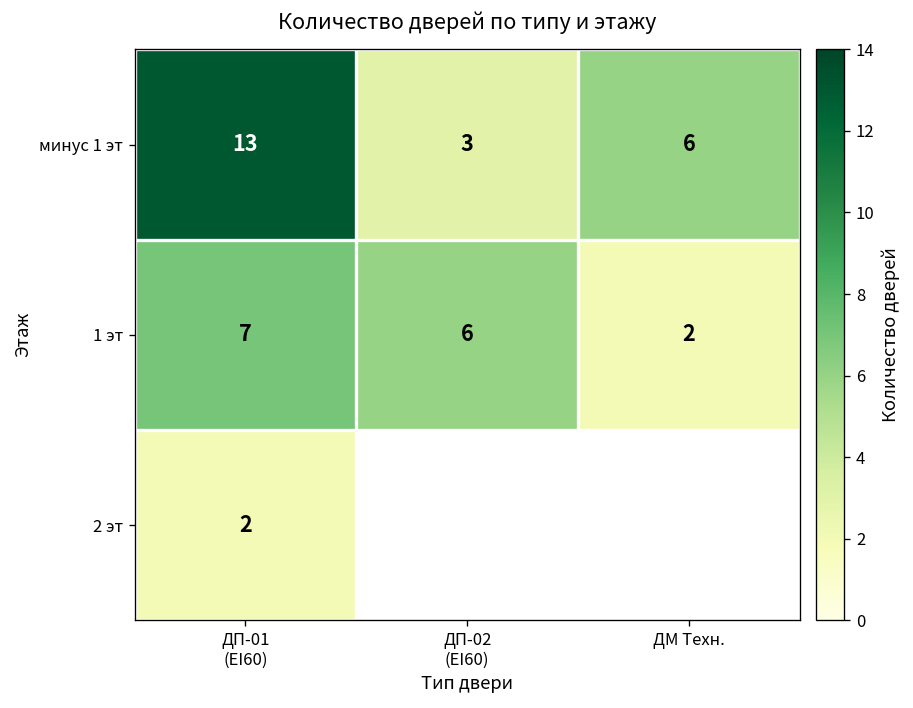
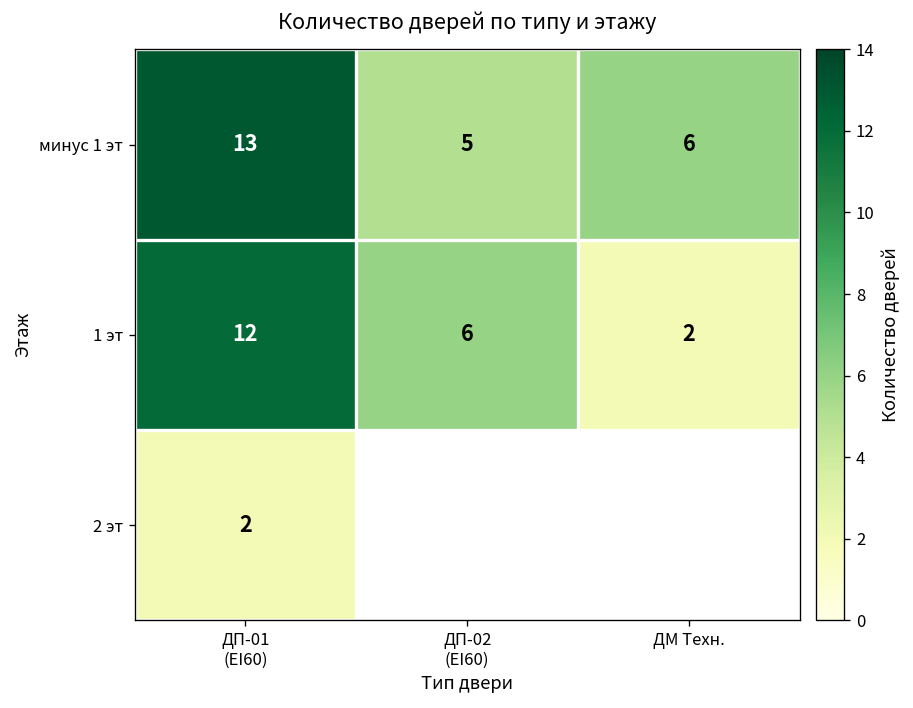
  {
    "минус 1 эт": {
      "ДП-01 (EI60)": 13,
-     "ДП-02 (EI60)": 3,
+     "ДП-02 (EI60)": 5,
      "ДМ Техн.": 6
    },
    "1 эт": {
-     "ДП-01 (EI60)": 7,
+     "ДП-01 (EI60)": 12,
      "ДП-02 (EI60)": 6,
      "ДМ Техн.": 2
    },
    "2 эт": {
      "ДП-01 (EI60)": 2
    }
  }
